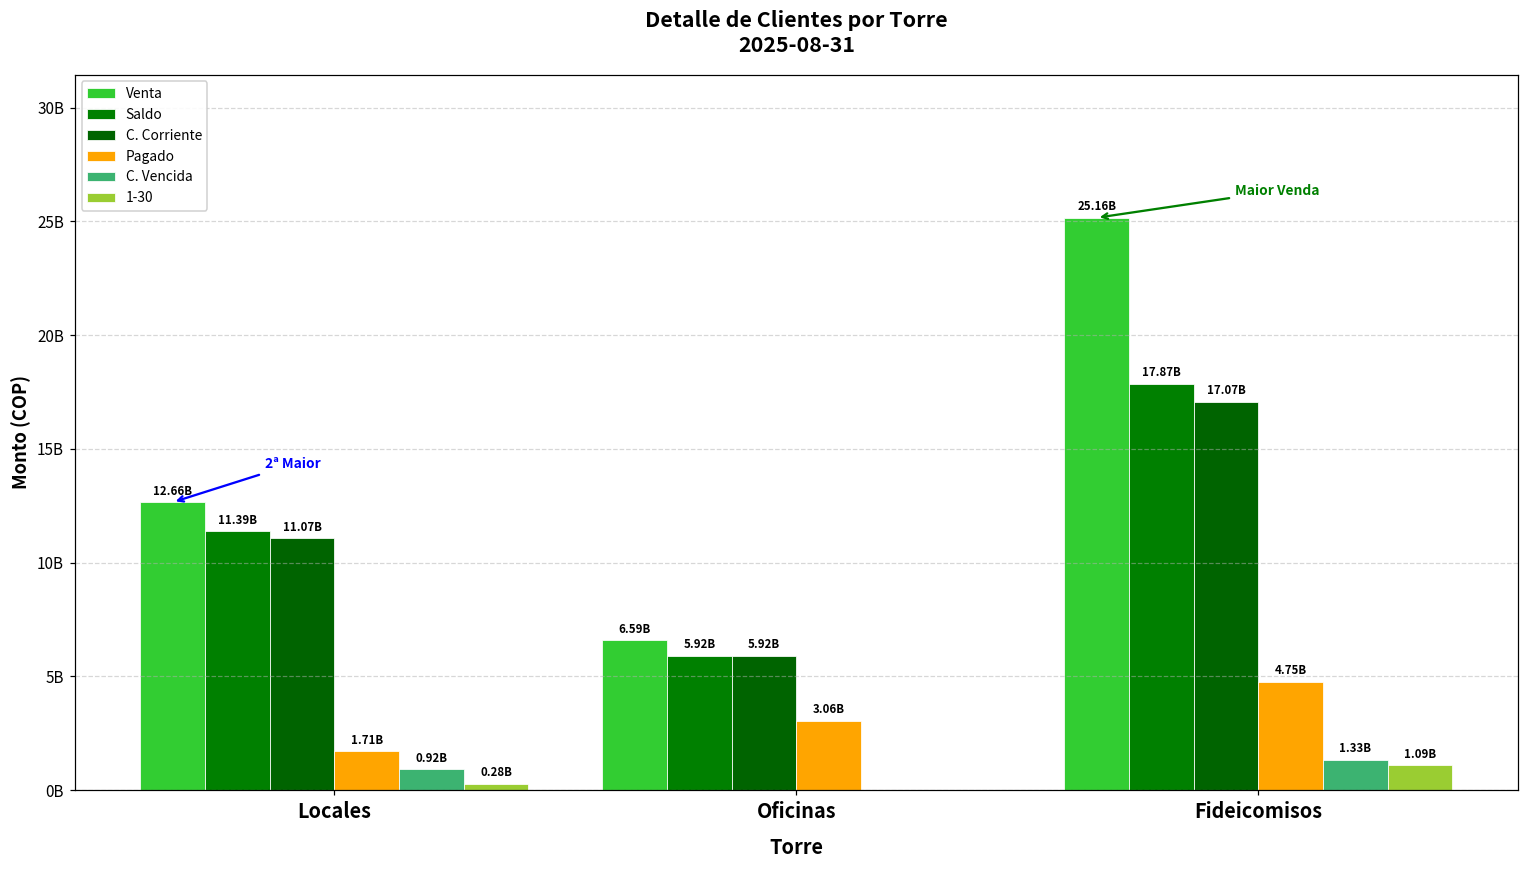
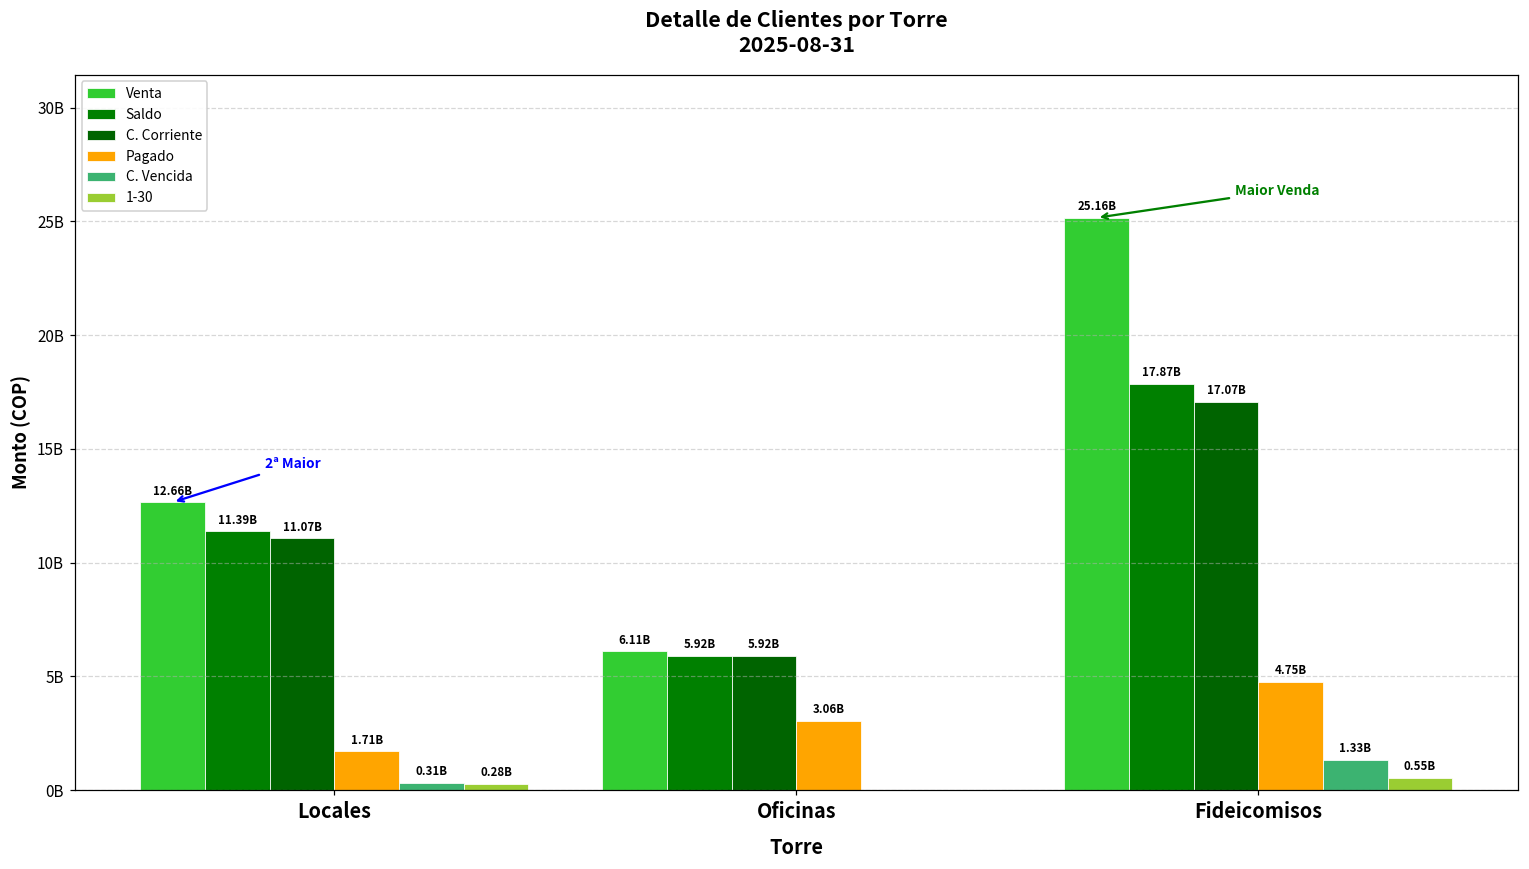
  {
    "Venta": {
-     "Oficinas": "6.59B"
+     "Oficinas": "6.11B"
    },
    "Pagado": {
      "Locales": "1.71B",
      "Oficinas": "3.06B",
      "Fideicomisos": "4.75B"
    },
    "C. Vencida": {
-     "Locales": "0.92B",
+     "Locales": "0.31B",
      "Fideicomisos": "1.33B"
    },
    "1-30": {
      "Locales": "0.28B",
-     "Fideicomisos": "1.09B"
+     "Fideicomisos": "0.55B"
    }
  }
